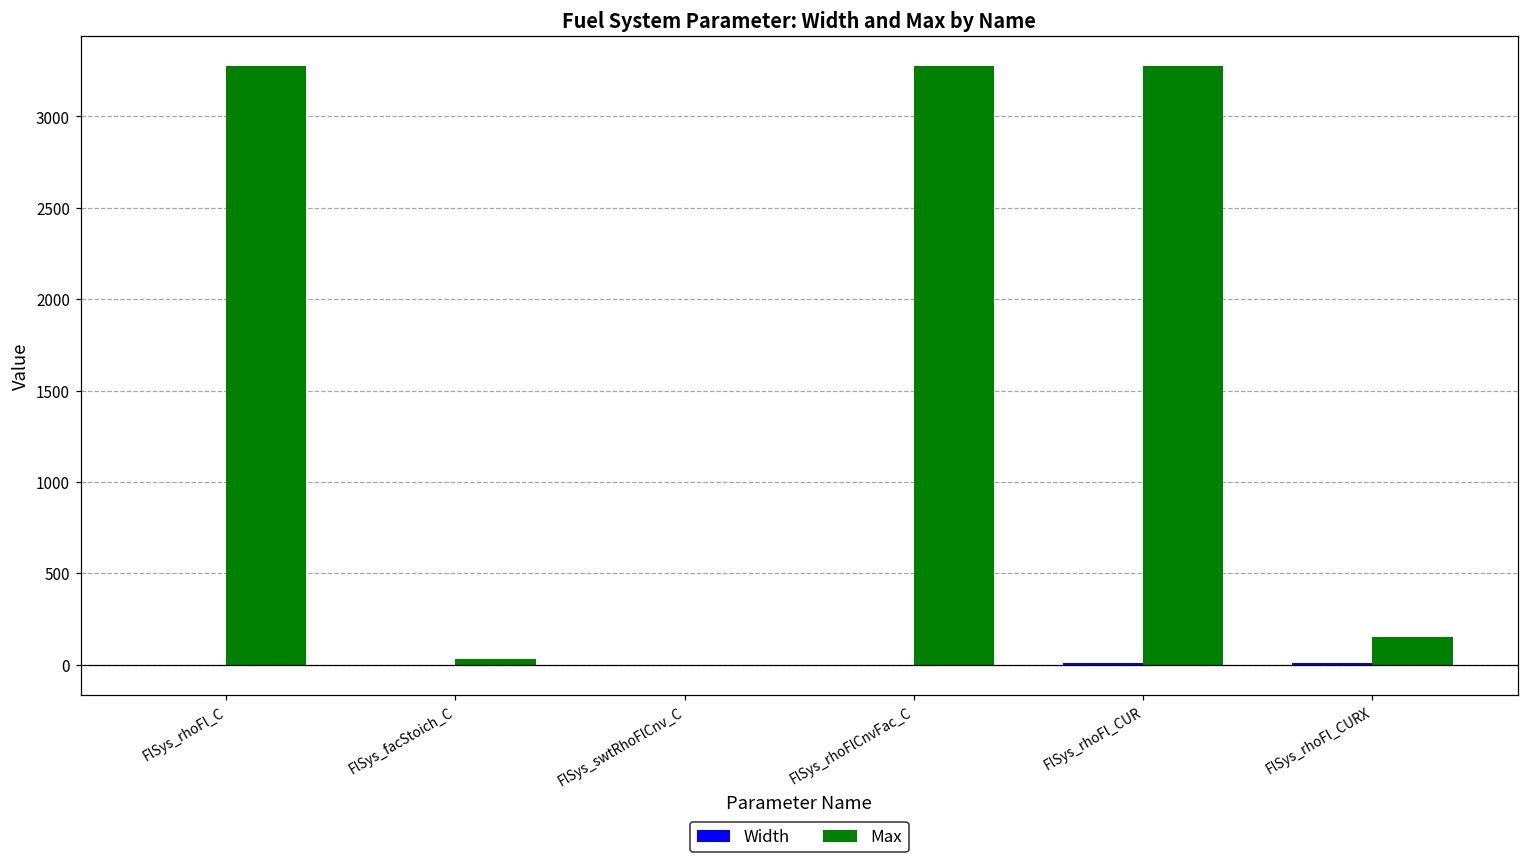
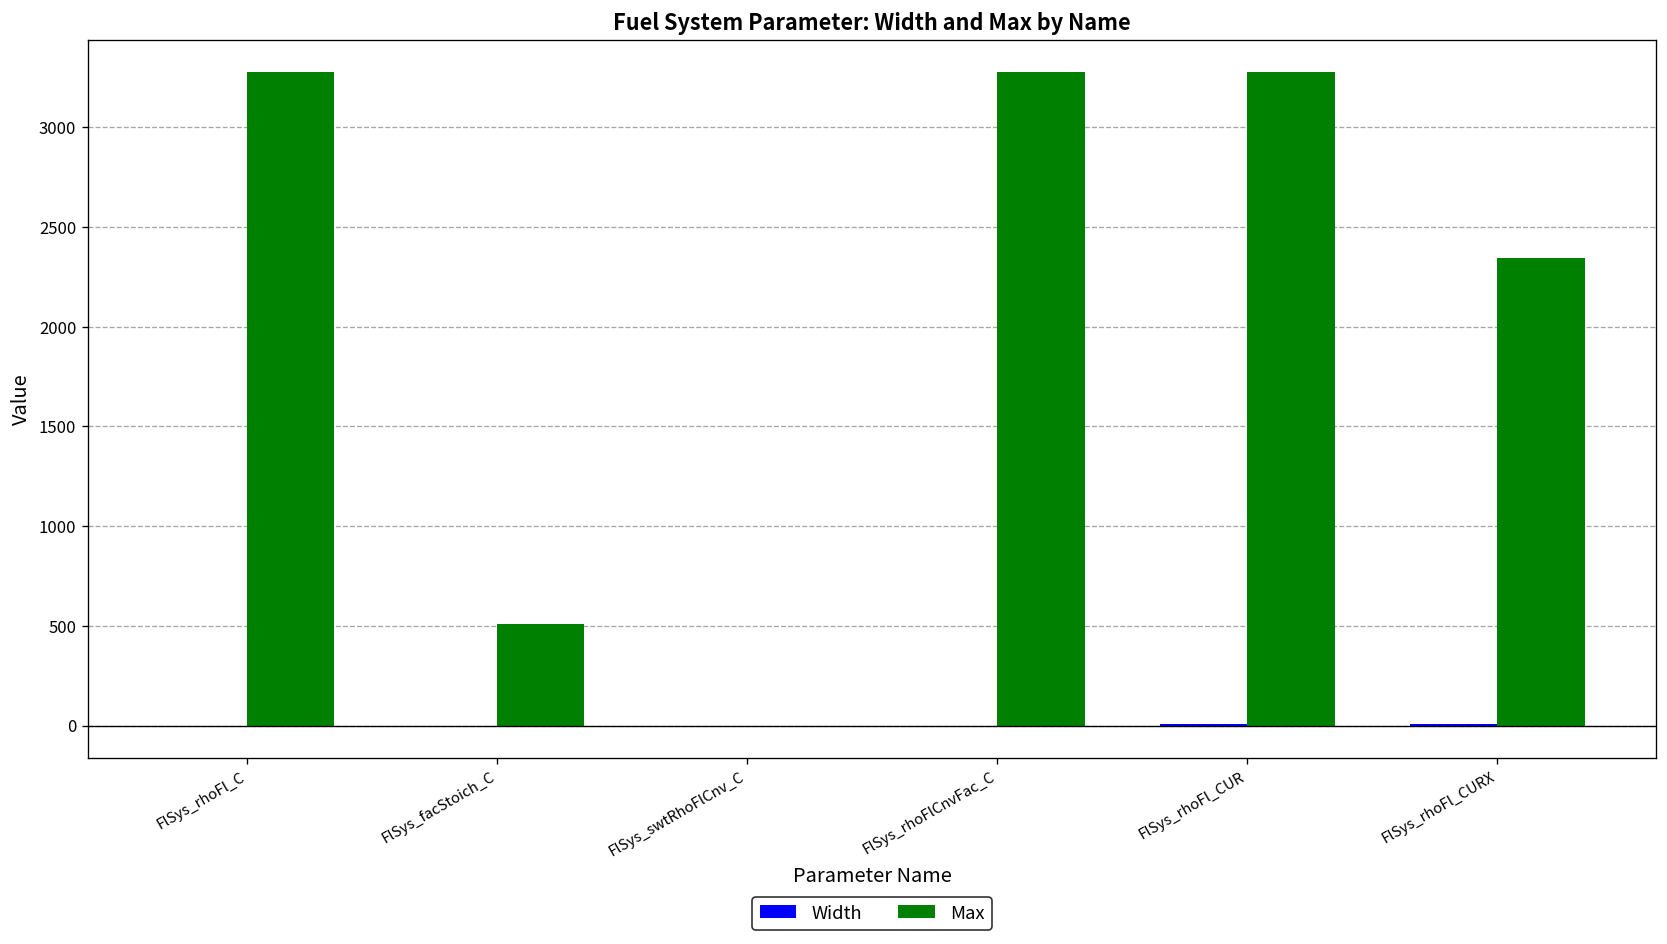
  {
    "Max": {
      "FlSys_rhoFl_C": 3280,
-     "FlSys_facStoich_C": 30,
+     "FlSys_facStoich_C": 510,
      "FlSys_swtRhoFlCnv_C": 0,
      "FlSys_rhoFlCnvFac_C": 3280,
      "FlSys_rhoFl_CUR": 3280,
-     "FlSys_rhoFl_CURX": 150
+     "FlSys_rhoFl_CURX": 2350
    }
  }
